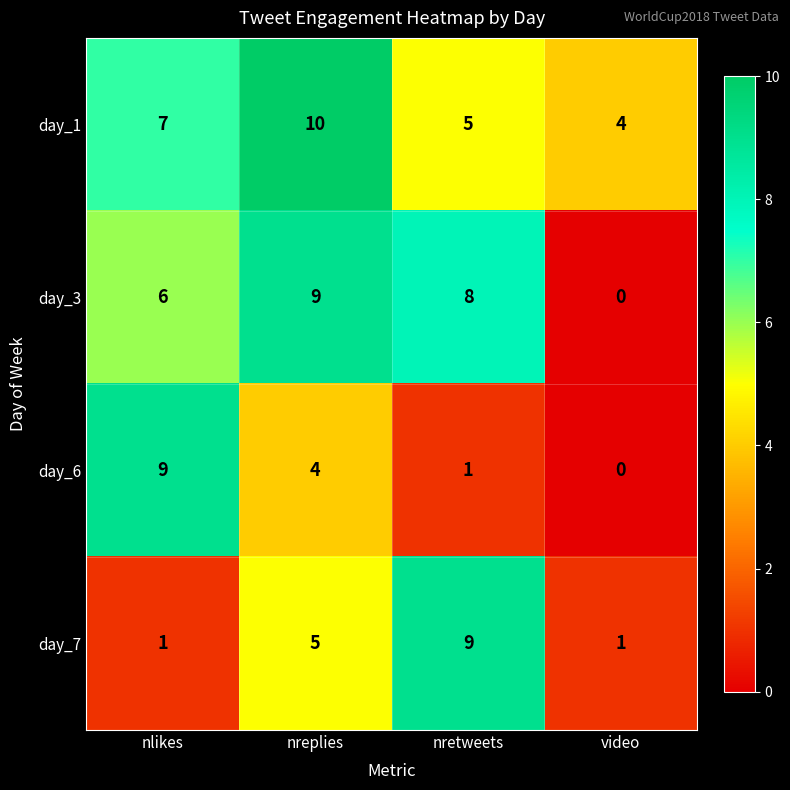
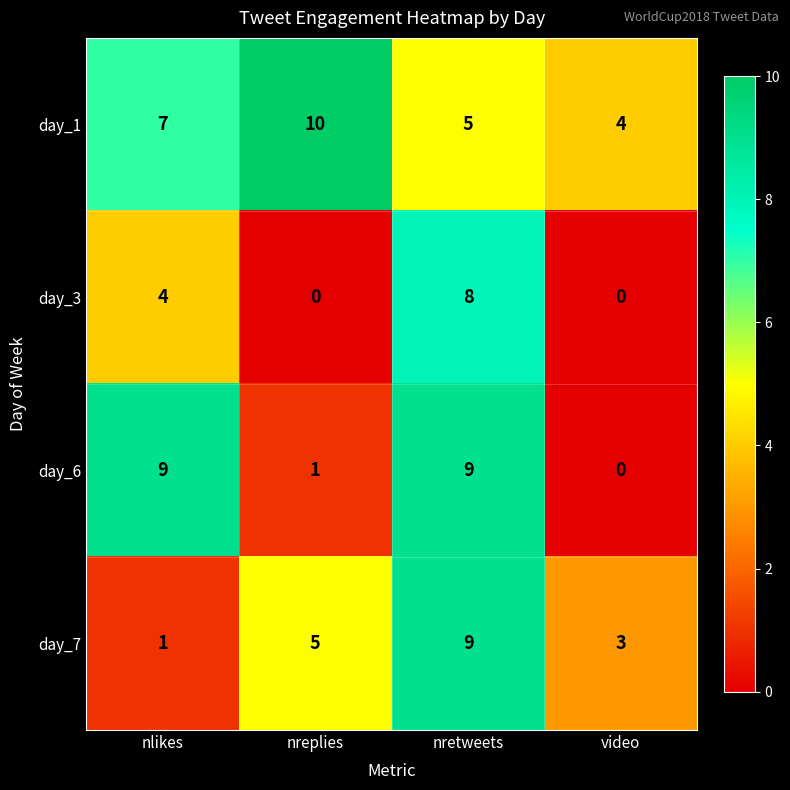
  {
    "day_1": {
      "nlikes": 7,
      "nreplies": 10,
      "nretweets": 5,
      "video": 4
    },
    "day_3": {
-     "nlikes": 6,
-     "nreplies": 9,
+     "nlikes": 4,
+     "nreplies": 0,
      "nretweets": 8,
      "video": 0
    },
    "day_6": {
      "nlikes": 9,
-     "nreplies": 4,
-     "nretweets": 1,
+     "nreplies": 1,
+     "nretweets": 9,
      "video": 0
    },
    "day_7": {
      "nlikes": 1,
      "nreplies": 5,
      "nretweets": 9,
-     "video": 1
+     "video": 3
    }
  }
